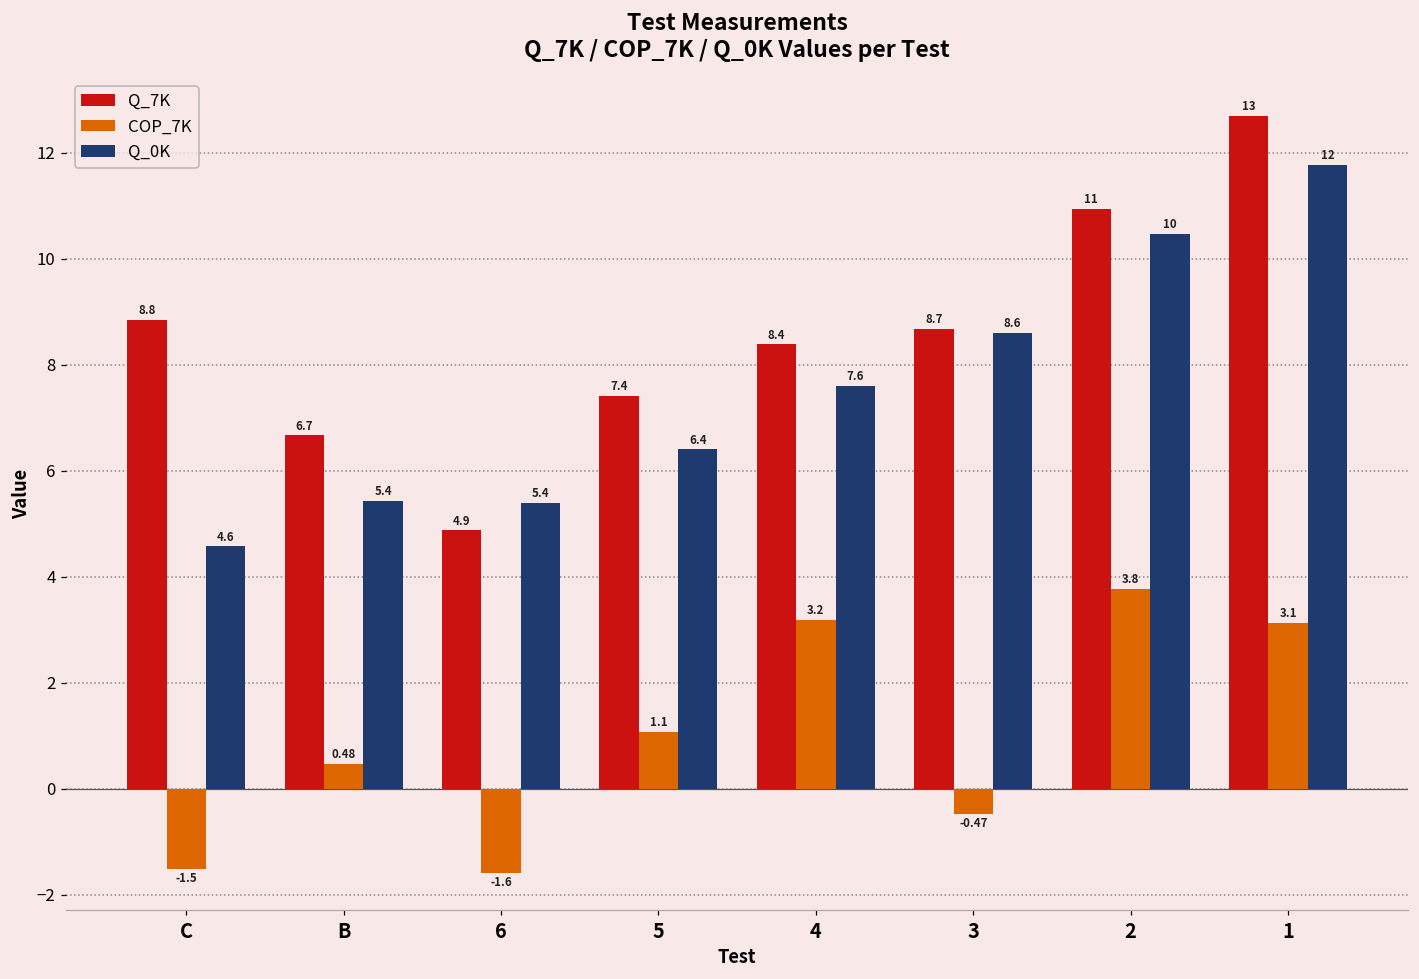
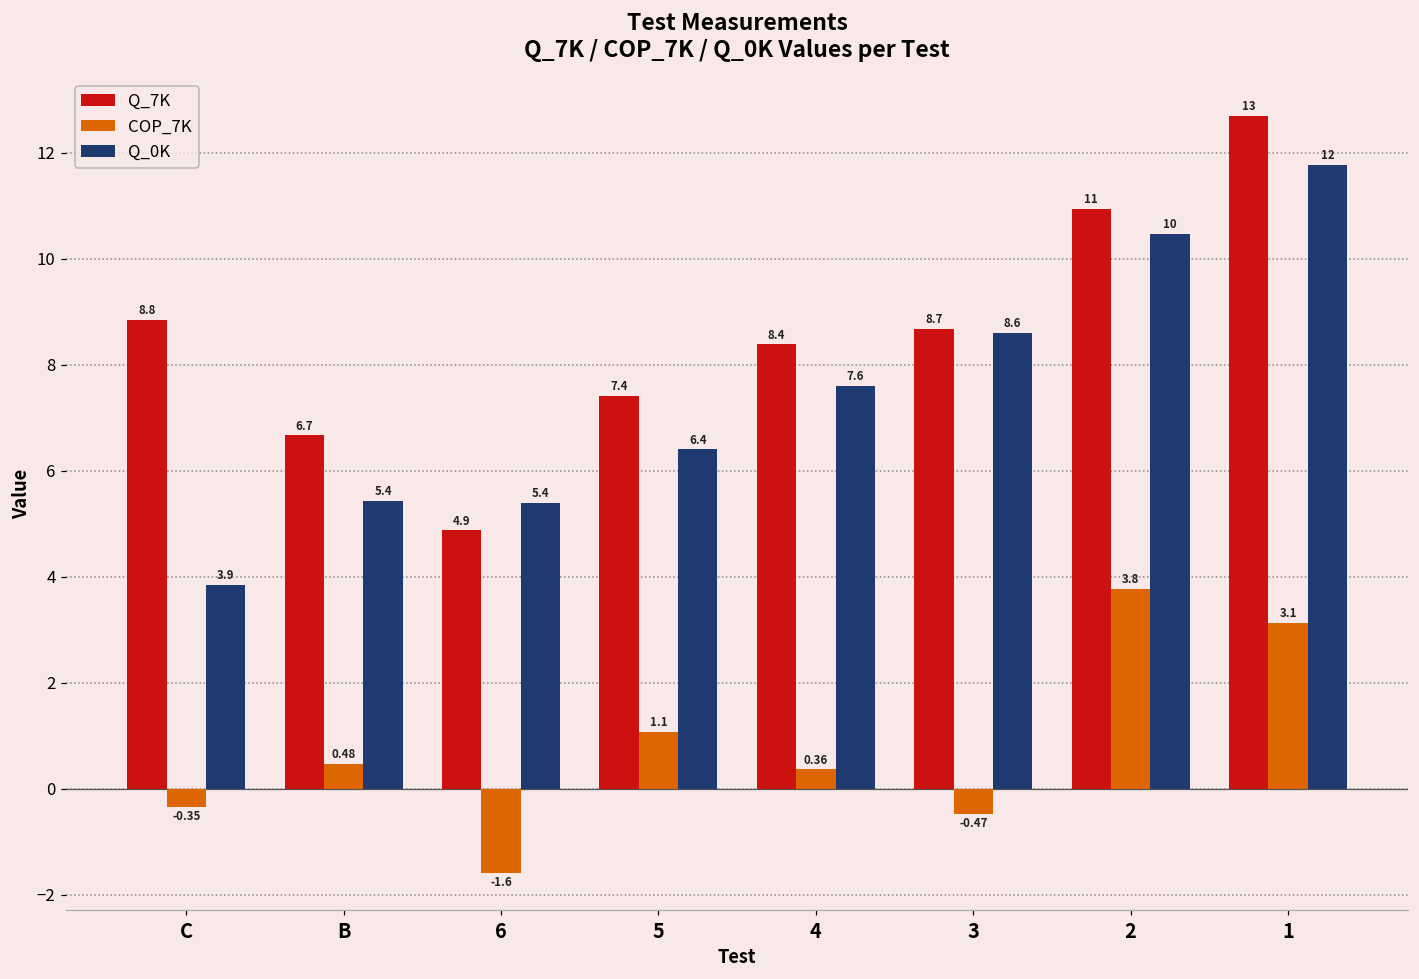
  {
    "Q_7K": {
      "C": 8.8,
      "B": 6.7,
      "6": 4.9,
      "5": 7.4,
      "4": 8.4,
      "3": 8.7,
      "2": 11,
      "1": 13
    },
    "COP_7K": {
-     "C": -1.5,
+     "C": -0.35,
      "B": 0.48,
      "6": -1.6,
      "5": 1.1,
-     "4": 3.2,
+     "4": 0.36,
      "3": -0.47,
      "2": 3.8,
      "1": 3.1
    },
    "Q_0K": {
-     "C": 4.6,
+     "C": 3.9,
      "B": 5.4,
      "6": 5.4,
      "5": 6.4,
      "4": 7.6,
      "3": 8.6,
      "2": 10,
      "1": 12
    }
  }
